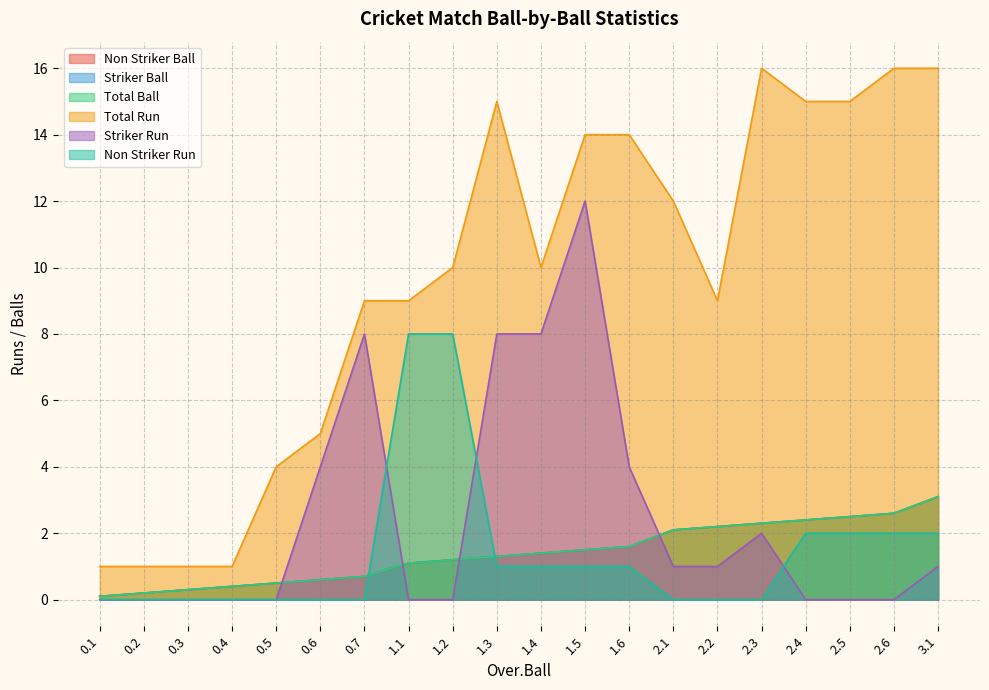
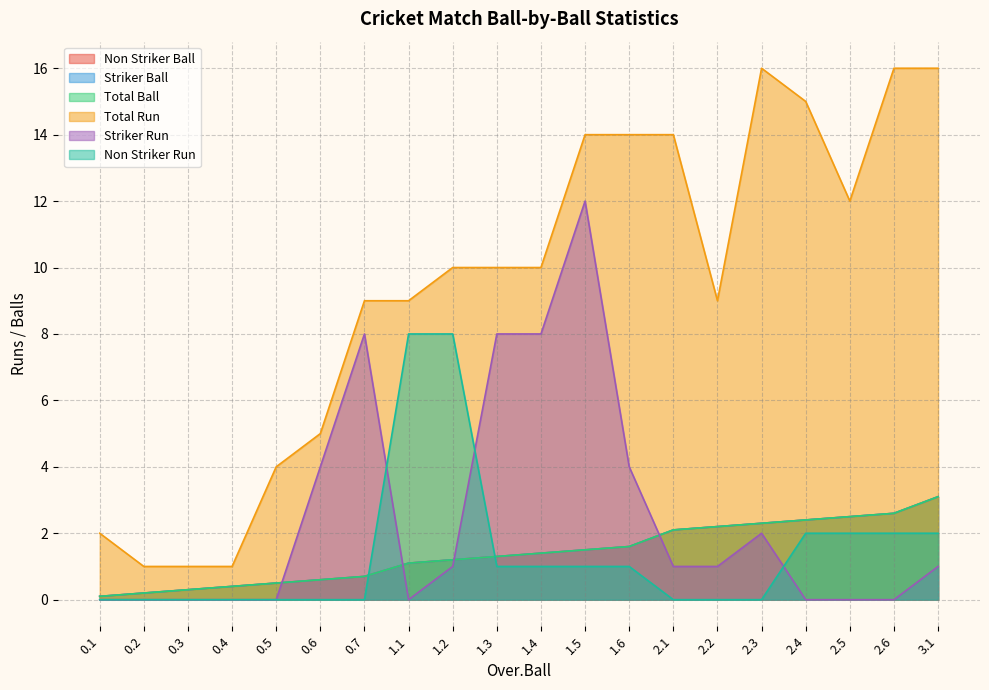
  {
    "Total Run": {
-     "0.1": 1,
+     "0.1": 2,
      "0.2": 1,
      "0.3": 1,
      "0.4": 1,
      "0.5": 4,
      "0.6": 5,
      "0.7": 9,
      "1.1": 9,
      "1.2": 10,
-     "1.3": 15,
+     "1.3": 10,
      "1.4": 10,
      "1.5": 14,
      "1.6": 14,
-     "2.1": 12,
+     "2.1": 14,
      "2.2": 9,
      "2.3": 16,
      "2.4": 15,
-     "2.5": 15,
+     "2.5": 12,
      "2.6": 16,
      "3.1": 16
    },
    "Striker Run": {
      "0.6": 4,
      "0.7": 8,
      "1.1": 0,
-     "1.2": 0,
+     "1.2": 1,
      "1.3": 8,
      "1.4": 8,
      "1.5": 12,
      "1.6": 4,
      "2.1": 1,
      "2.2": 1,
      "2.3": 2,
      "2.4": 0,
      "2.5": 0,
      "2.6": 0,
      "3.1": 1
    }
  }
